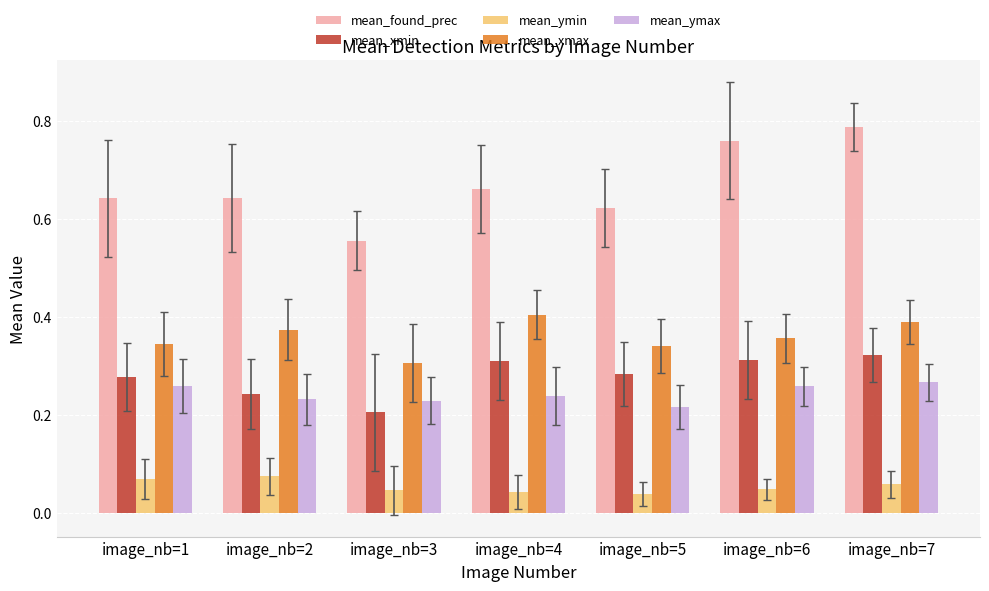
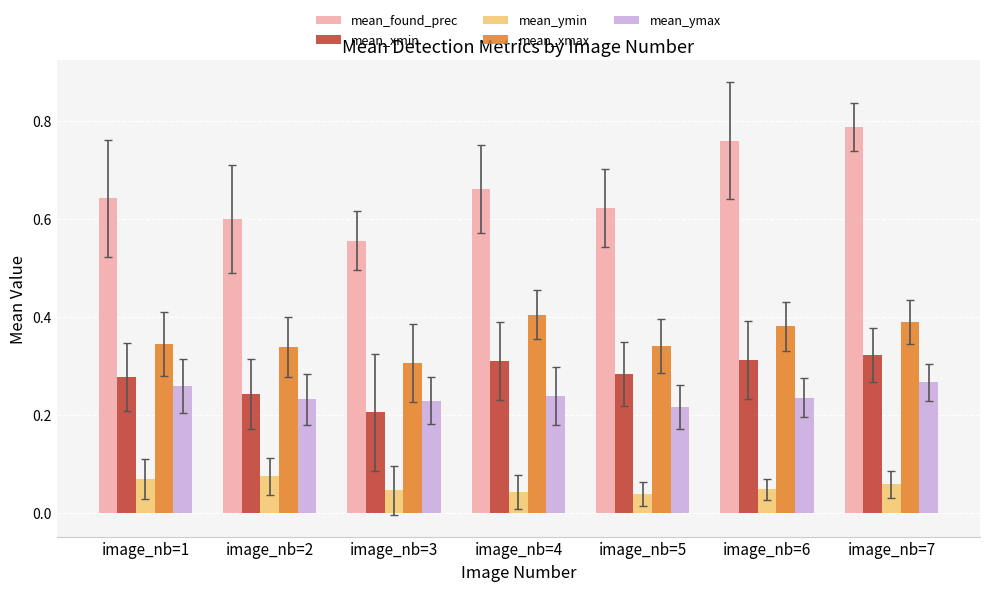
  {
    "mean_found_prec": {
      "image_nb=1": 0.64,
-     "image_nb=2": 0.64,
+     "image_nb=2": 0.60,
      "image_nb=3": 0.56,
      "image_nb=4": 0.66,
      "image_nb=5": 0.62,
      "image_nb=6": 0.76,
      "image_nb=7": 0.79
    },
    "mean_xmin": {
      "image_nb=1": 0.28,
      "image_nb=2": 0.24,
      "image_nb=3": 0.20,
      "image_nb=4": 0.31,
      "image_nb=5": 0.28,
      "image_nb=6": 0.31,
      "image_nb=7": 0.32
    },
    "mean_ymin": {
      "image_nb=1": 0.07,
      "image_nb=2": 0.07,
      "image_nb=3": 0.05,
      "image_nb=4": 0.04,
      "image_nb=5": 0.04,
      "image_nb=6": 0.05,
      "image_nb=7": 0.06
    },
    "mean_xmax": {
      "image_nb=1": 0.35,
-     "image_nb=2": 0.37,
+     "image_nb=2": 0.34,
      "image_nb=3": 0.31,
      "image_nb=4": 0.40,
      "image_nb=5": 0.34,
-     "image_nb=6": 0.36,
+     "image_nb=6": 0.38,
      "image_nb=7": 0.39
    },
    "mean_ymax": {
      "image_nb=1": 0.26,
      "image_nb=2": 0.23,
      "image_nb=3": 0.23,
      "image_nb=4": 0.24,
      "image_nb=5": 0.22,
-     "image_nb=6": 0.26,
+     "image_nb=6": 0.23,
      "image_nb=7": 0.27
    }
  }
